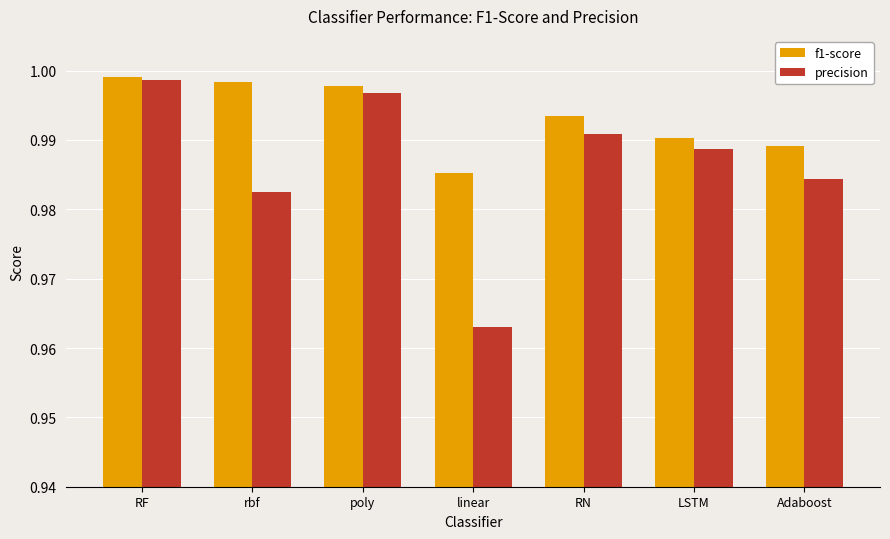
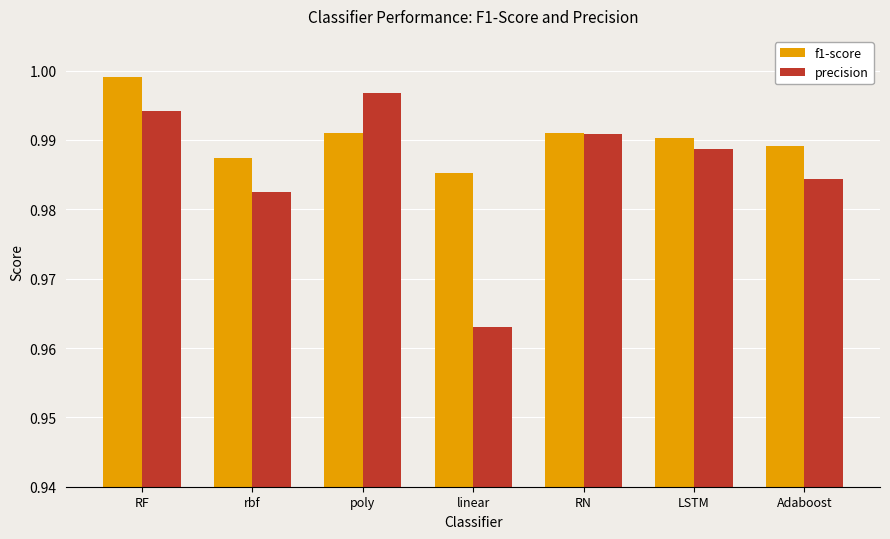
  {
    "f1-score": {
      "RF": 0.999,
-     "rbf": 0.998,
-     "poly": 0.998,
+     "rbf": 0.987,
+     "poly": 0.991,
      "linear": 0.985,
-     "RN": 0.993,
+     "RN": 0.991,
      "LSTM": 0.990,
      "Adaboost": 0.989
    },
    "precision": {
-     "RF": 0.999,
+     "RF": 0.994,
      "rbf": 0.983,
      "poly": 0.997,
      "linear": 0.963,
      "RN": 0.991,
      "LSTM": 0.989,
      "Adaboost": 0.984
    }
  }
